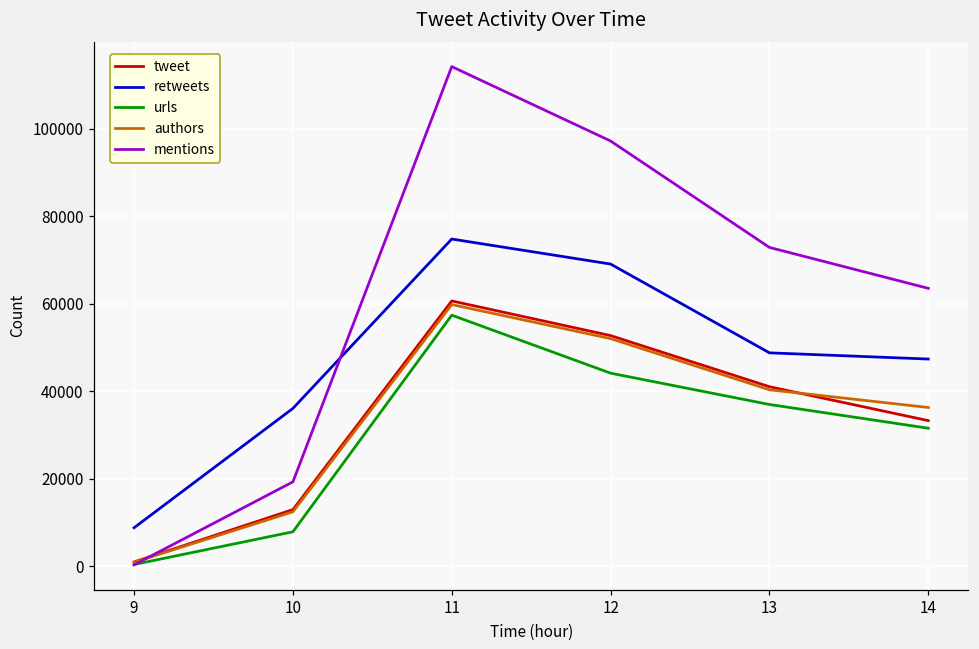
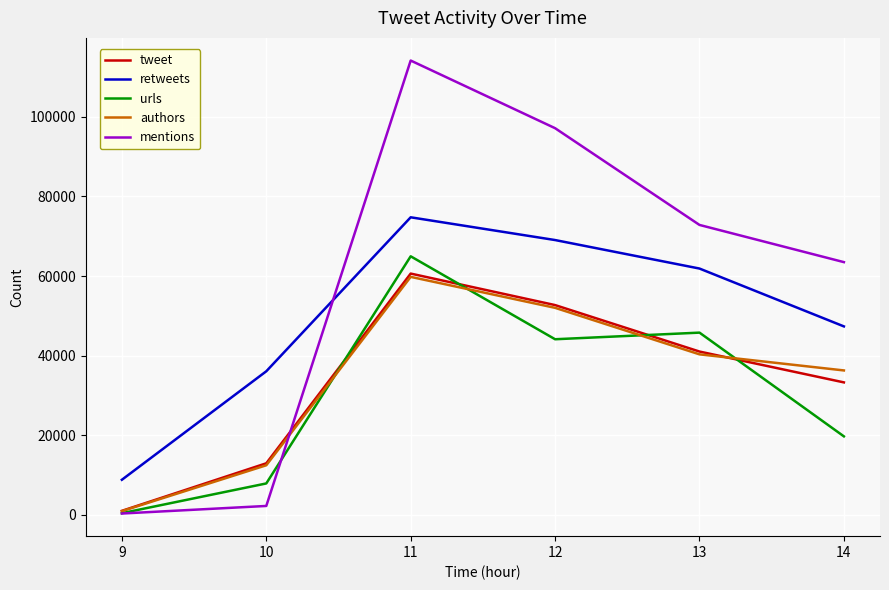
  {
    "tweet": {
      "11": 61000,
      "12": 53000,
      "13": 41000,
      "14": 33000
    },
    "retweets": {
      "9": 9000,
      "10": 36000,
      "11": 75000,
      "12": 69000,
-     "13": 49000,
+     "13": 62000,
      "14": 47000
    },
    "urls": {
      "10": 8000,
-     "11": 57000,
+     "11": 65000,
      "12": 44000,
-     "13": 37000,
-     "14": 32000
+     "13": 46000,
+     "14": 20000
    },
    "authors": {
      "11": 60000,
      "12": 52000,
      "13": 40000,
      "14": 36000
    },
    "mentions": {
-     "10": 19000,
+     "10": 2000,
      "11": 114000,
      "12": 97000,
      "13": 73000,
      "14": 63000
    }
  }
